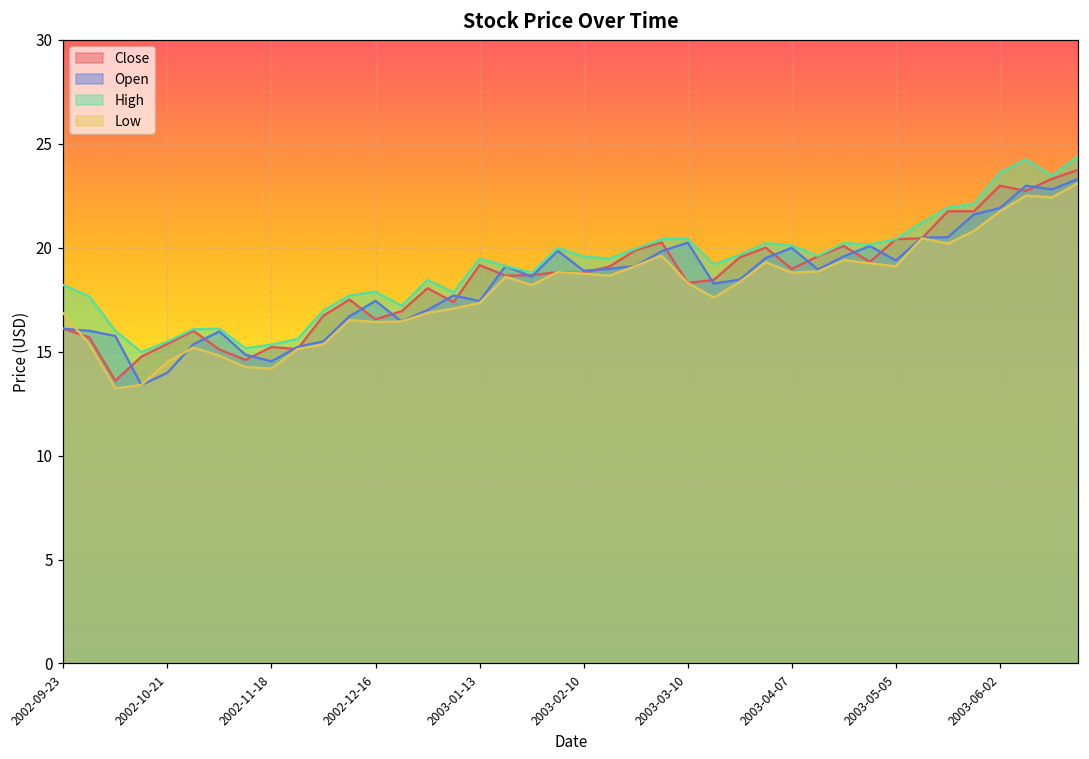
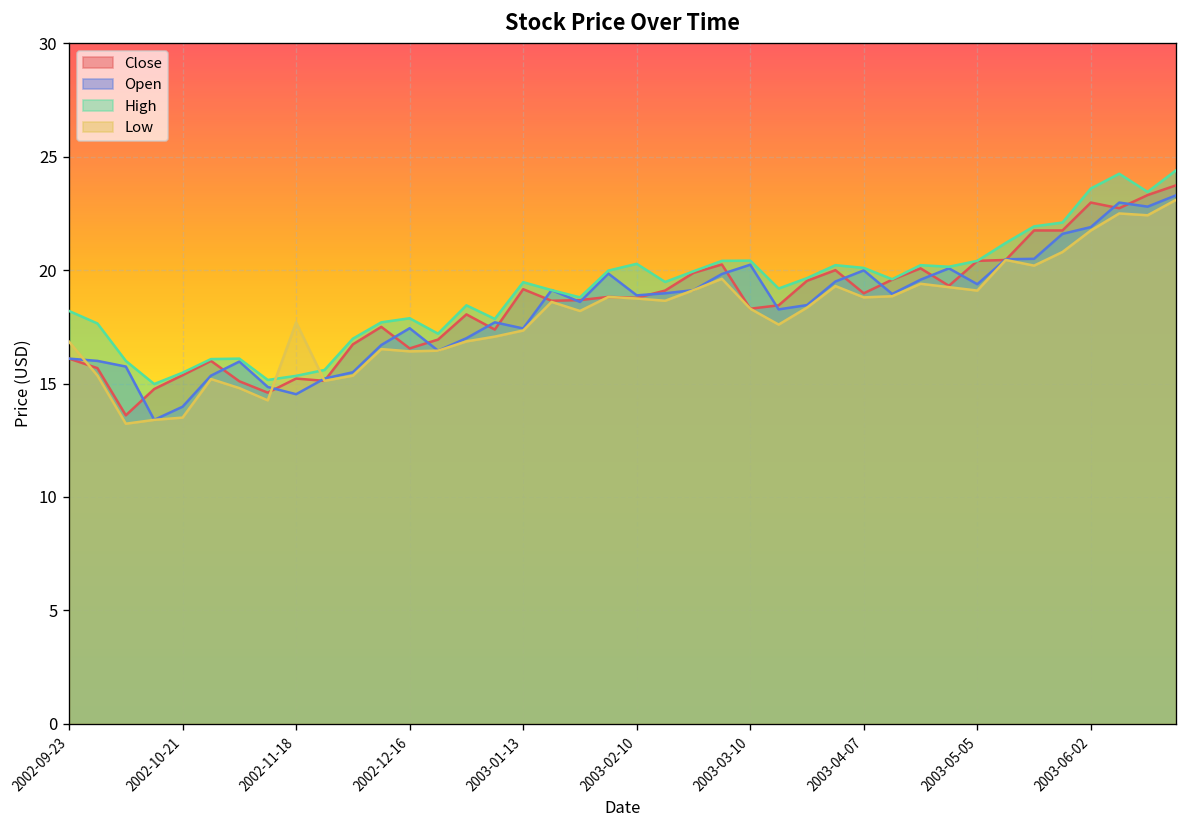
  {
    "Close": {
      "2003-01-13": 19.2,
      "2003-04-07": 19.0,
      "2003-06-02": 23.0
    },
    "Open": {
      "2002-10-21": 14.0,
      "2002-11-18": 14.5,
      "2002-12-16": 17.4,
      "2003-03-10": 20.2,
      "2003-05-05": 19.4,
      "2003-06-02": 21.9
    },
    "High": {
      "2002-09-23": 18.2,
      "2002-12-16": 17.9,
      "2003-01-13": 19.5,
-     "2003-02-10": 19.6,
+     "2003-02-10": 20.3,
      "2003-03-10": 20.4,
      "2003-06-02": 23.6
    },
    "Low": {
      "2002-09-23": 16.8,
-     "2002-10-21": 14.5,
-     "2002-11-18": 14.2,
+     "2002-10-21": 13.5,
+     "2002-11-18": 17.7,
      "2003-04-07": 18.8,
      "2003-05-05": 19.1,
      "2003-06-02": 21.8
    }
  }
